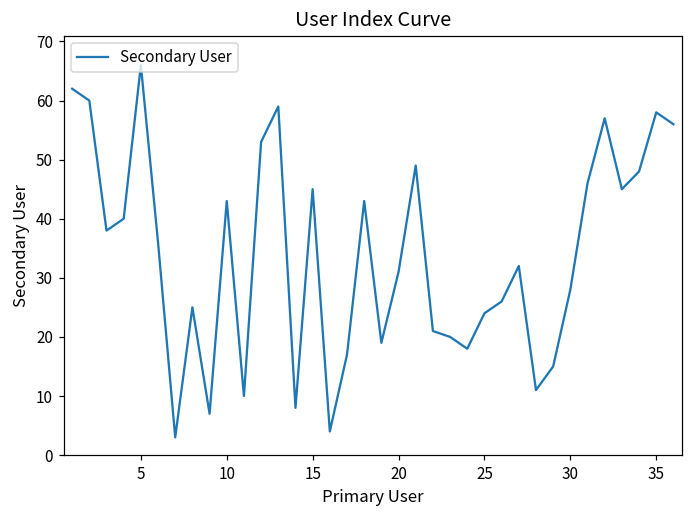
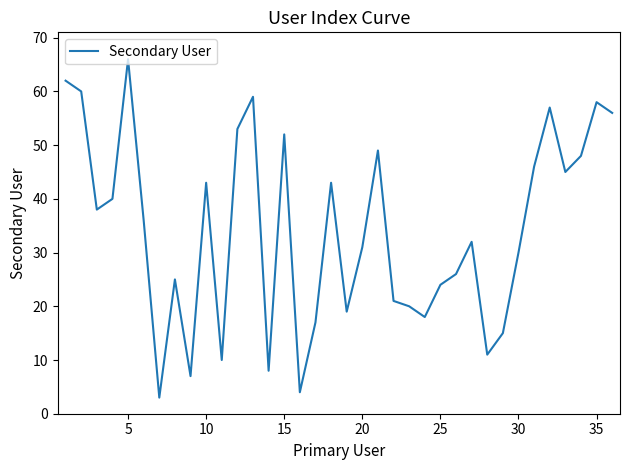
  {
    "10": 43,
-   "15": 45,
+   "15": 52,
    "20": 31,
    "25": 24,
-   "30": 28,
+   "30": 30,
    "35": 58
  }
